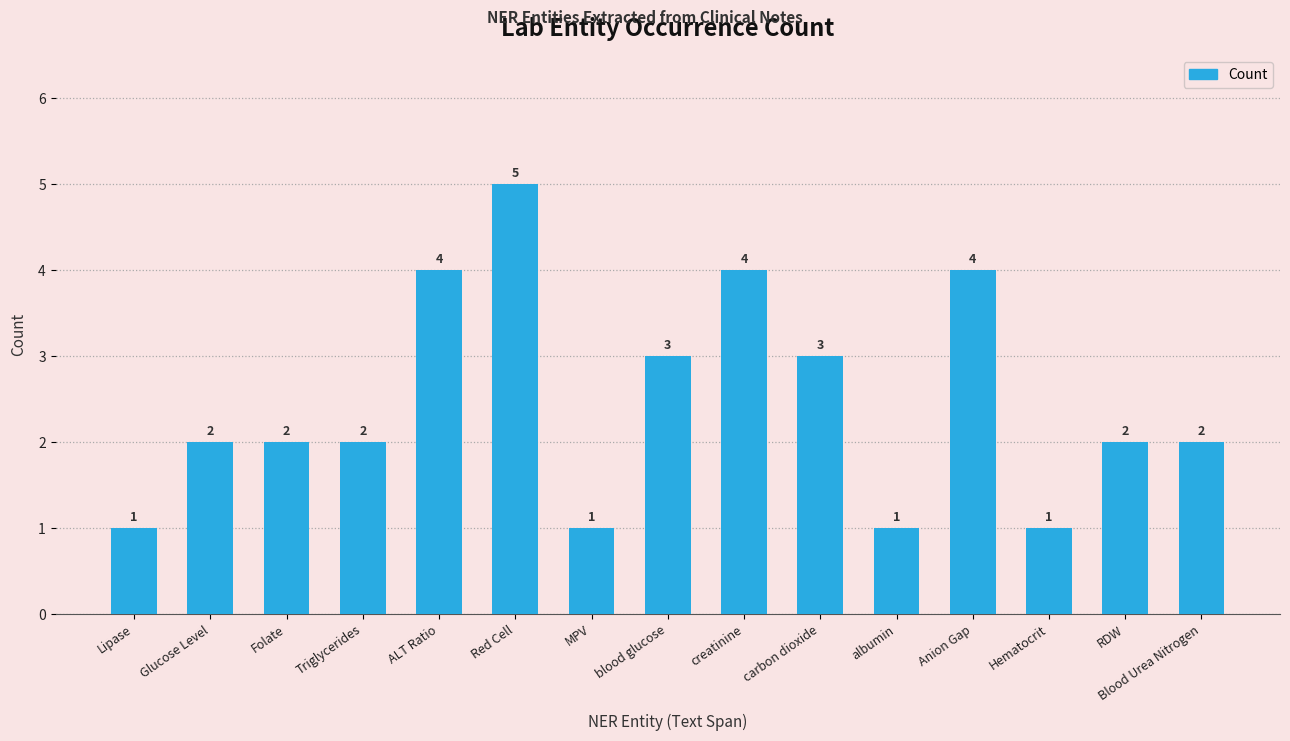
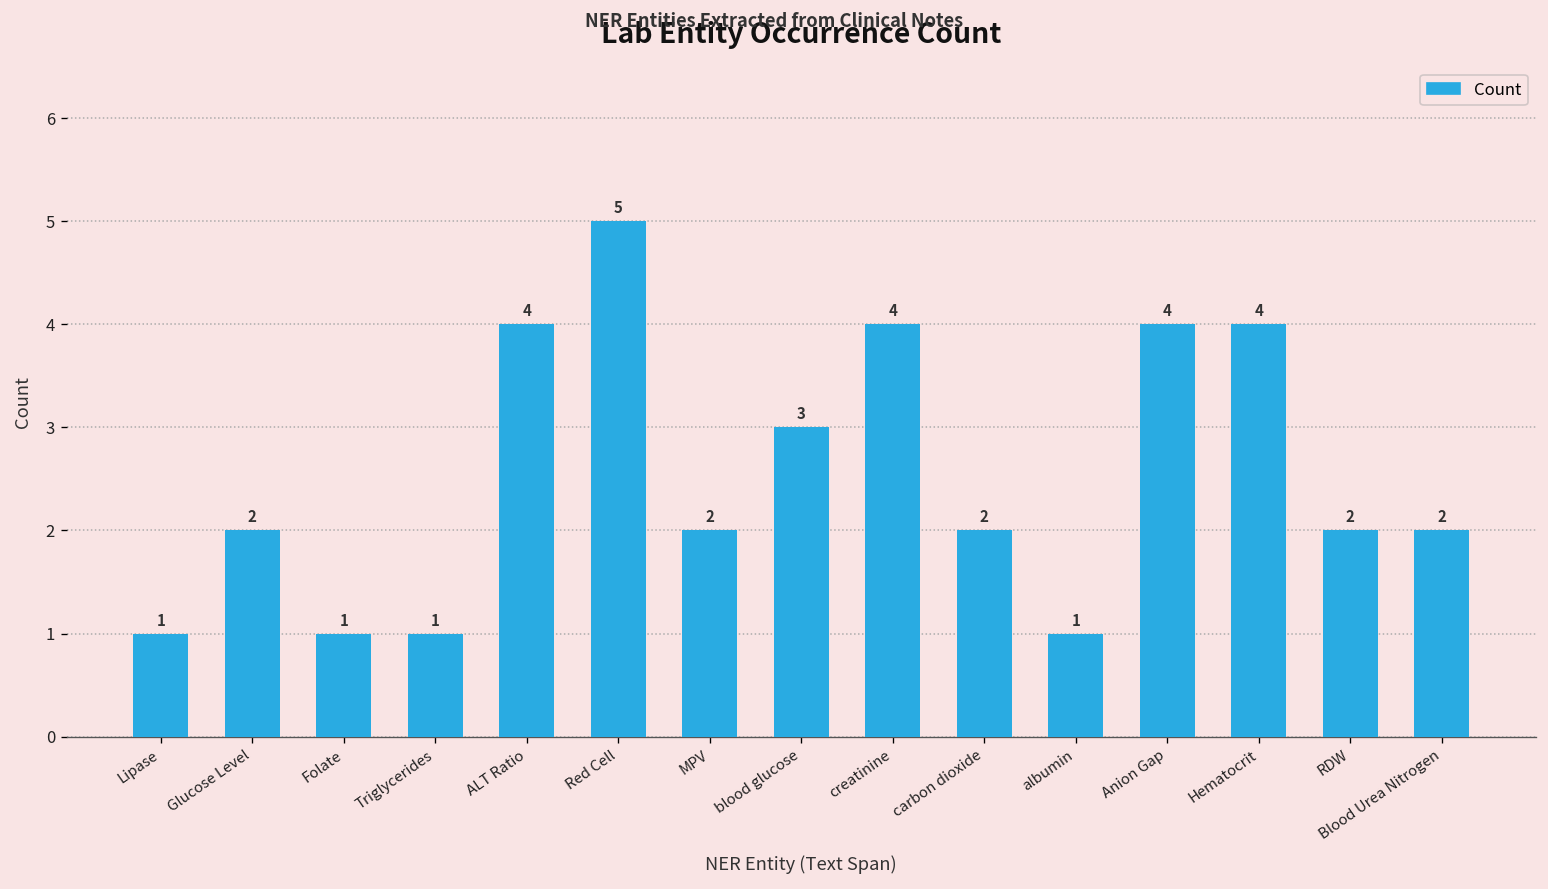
  {
    "Lipase": 1,
    "Glucose Level": 2,
-   "Folate": 2,
-   "Triglycerides": 2,
+   "Folate": 1,
+   "Triglycerides": 1,
    "ALT Ratio": 4,
    "Red Cell": 5,
-   "MPV": 1,
+   "MPV": 2,
    "blood glucose": 3,
    "creatinine": 4,
-   "carbon dioxide": 3,
+   "carbon dioxide": 2,
    "albumin": 1,
    "Anion Gap": 4,
-   "Hematocrit": 1,
+   "Hematocrit": 4,
    "RDW": 2,
    "Blood Urea Nitrogen": 2
  }
